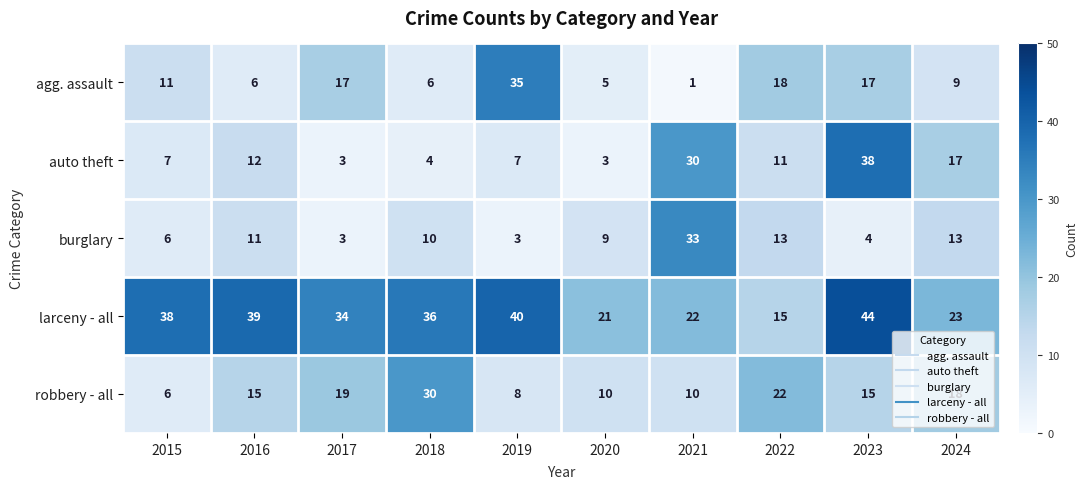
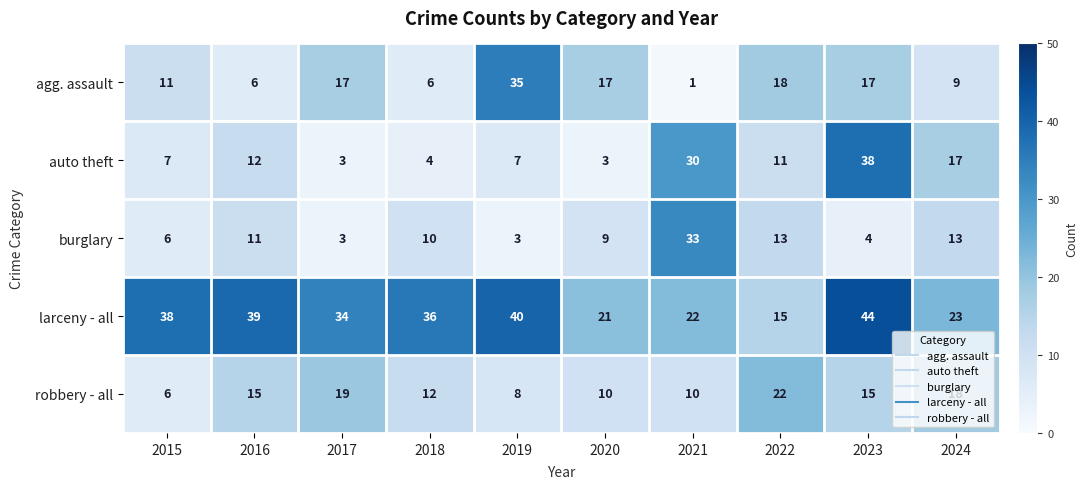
  {
    "agg. assault": {
      "2015": 11,
      "2016": 6,
      "2017": 17,
      "2018": 6,
      "2019": 35,
-     "2020": 5,
+     "2020": 17,
      "2021": 1,
      "2022": 18,
      "2023": 17,
      "2024": 9
    },
    "auto theft": {
      "2015": 7,
      "2016": 12,
      "2017": 3,
      "2018": 4,
      "2019": 7,
      "2020": 3,
      "2021": 30,
      "2022": 11,
      "2023": 38,
      "2024": 17
    },
    "burglary": {
      "2015": 6,
      "2016": 11,
      "2017": 3,
      "2018": 10,
      "2019": 3,
      "2020": 9,
      "2021": 33,
      "2022": 13,
      "2023": 4,
      "2024": 13
    },
    "larceny - all": {
      "2015": 38,
      "2016": 39,
      "2017": 34,
      "2018": 36,
      "2019": 40,
      "2020": 21,
      "2021": 22,
      "2022": 15,
      "2023": 44,
      "2024": 23
    },
    "robbery - all": {
      "2015": 6,
      "2016": 15,
      "2017": 19,
-     "2018": 30,
+     "2018": 12,
      "2019": 8,
      "2020": 10,
      "2021": 10,
      "2022": 22,
      "2023": 15
    }
  }
